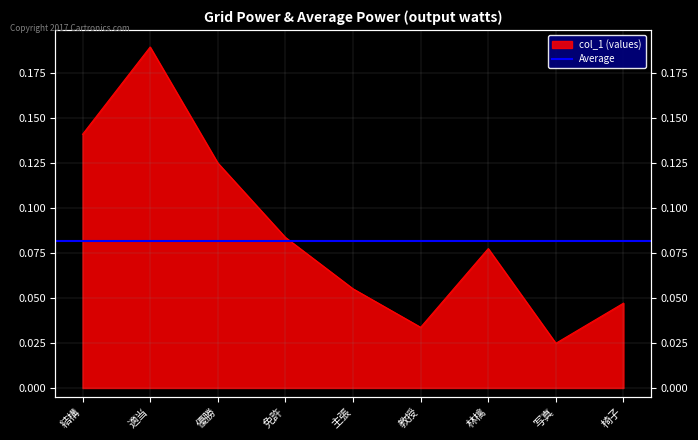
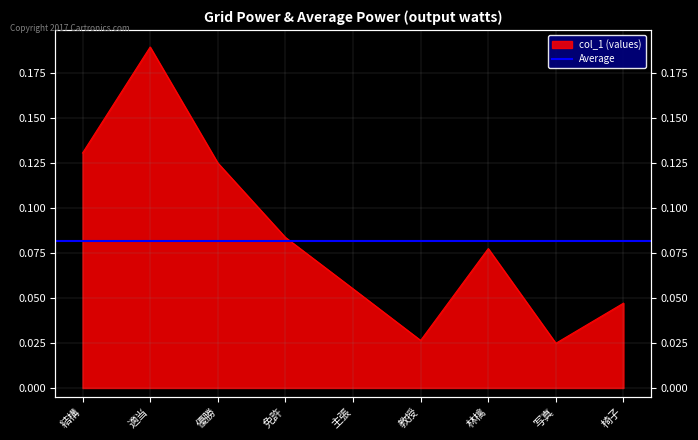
  {
-   "結構": 0.141,
+   "結構": 0.131,
    "適当": 0.189,
    "優勝": 0.125,
    "免許": 0.084,
    "主張": 0.055,
-   "教授": 0.034,
+   "教授": 0.026,
    "林檎": 0.077,
    "写真": 0.025,
    "椅子": 0.047
  }
